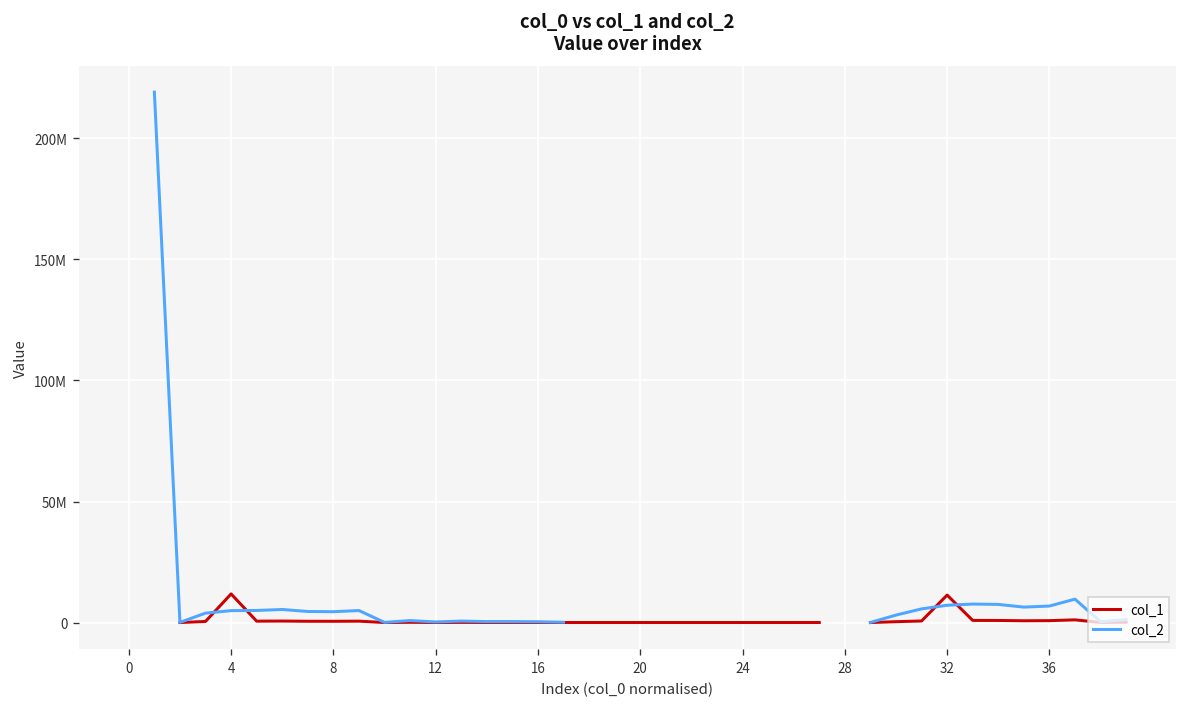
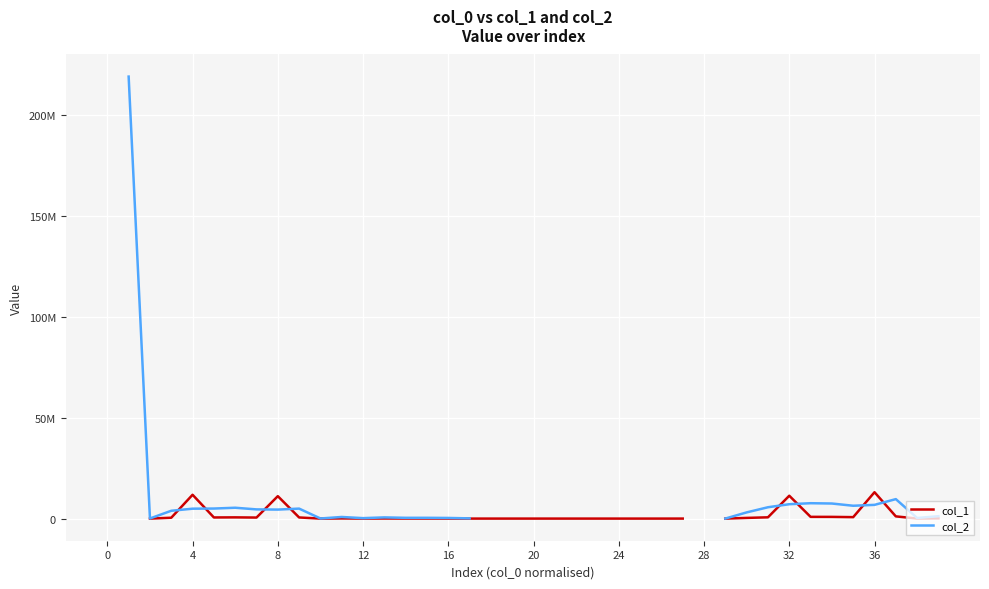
  {
    "col_1": {
      "0": 0,
      "4": 12000000,
-     "8": 1000000,
+     "8": 11000000,
      "20": 0,
      "24": 0,
      "32": 11000000,
-     "36": 1000000
+     "36": 13000000
    },
    "col_2": {
      "4": 5000000,
      "8": 4000000,
      "32": 7000000,
      "36": 7000000
    }
  }
